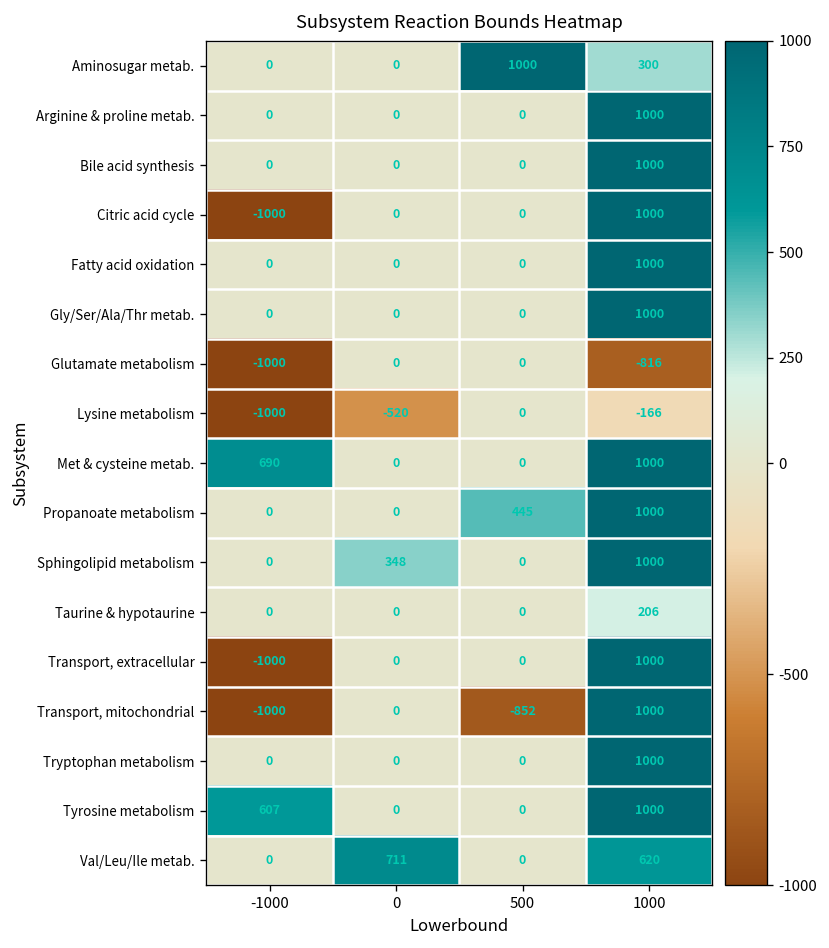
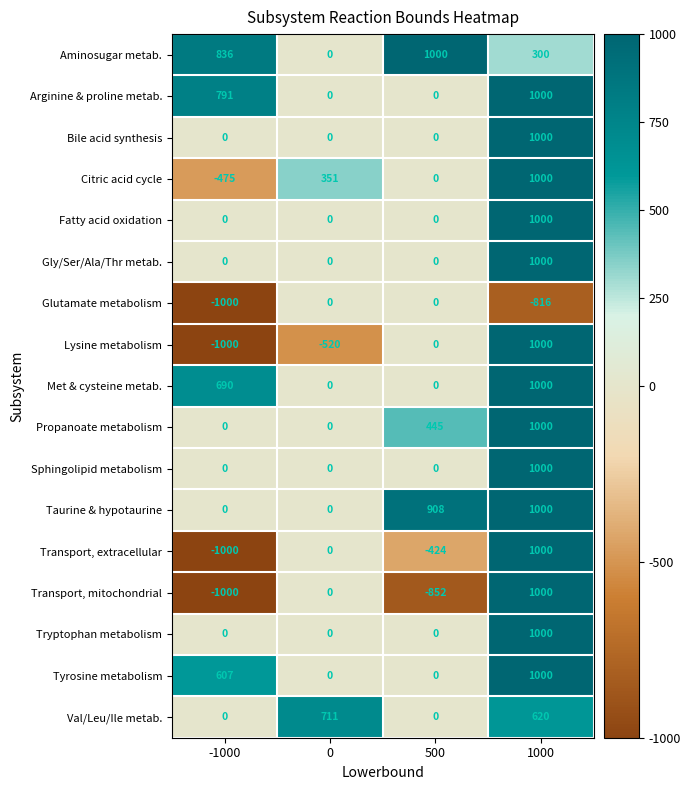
  {
    "Aminosugar metab.": {
-     "-1000": 0,
+     "-1000": 836,
      "0": 0,
      "500": 1000,
      "1000": 300
    },
    "Arginine & proline metab.": {
-     "-1000": 0,
+     "-1000": 791,
      "0": 0,
      "500": 0,
      "1000": 1000
    },
    "Bile acid synthesis": {
      "-1000": 0,
      "0": 0,
      "500": 0,
      "1000": 1000
    },
    "Citric acid cycle": {
-     "-1000": -1000,
-     "0": 0,
+     "-1000": -475,
+     "0": 351,
      "500": 0,
      "1000": 1000
    },
    "Fatty acid oxidation": {
      "-1000": 0,
      "0": 0,
      "500": 0,
      "1000": 1000
    },
    "Gly/Ser/Ala/Thr metab.": {
      "-1000": 0,
      "0": 0,
      "500": 0,
      "1000": 1000
    },
    "Glutamate metabolism": {
      "-1000": -1000,
      "0": 0,
      "500": 0,
      "1000": -816
    },
    "Lysine metabolism": {
      "-1000": -1000,
      "0": -520,
      "500": 0,
-     "1000": -166
+     "1000": 1000
    },
    "Met & cysteine metab.": {
      "-1000": 690,
      "0": 0,
      "500": 0,
      "1000": 1000
    },
    "Propanoate metabolism": {
      "-1000": 0,
      "0": 0,
      "500": 445,
      "1000": 1000
    },
    "Sphingolipid metabolism": {
      "-1000": 0,
-     "0": 348,
+     "0": 0,
      "500": 0,
      "1000": 1000
    },
    "Taurine & hypotaurine": {
      "-1000": 0,
      "0": 0,
-     "500": 0,
-     "1000": 206
+     "500": 908,
+     "1000": 1000
    },
    "Transport, extracellular": {
      "-1000": -1000,
      "0": 0,
-     "500": 0,
+     "500": -424,
      "1000": 1000
    },
    "Transport, mitochondrial": {
      "-1000": -1000,
      "0": 0,
      "500": -852,
      "1000": 1000
    },
    "Tryptophan metabolism": {
      "-1000": 0,
      "0": 0,
      "500": 0,
      "1000": 1000
    },
    "Tyrosine metabolism": {
      "-1000": 607,
      "0": 0,
      "500": 0,
      "1000": 1000
    },
    "Val/Leu/Ile metab.": {
      "-1000": 0,
      "0": 711,
      "500": 0,
      "1000": 620
    }
  }
